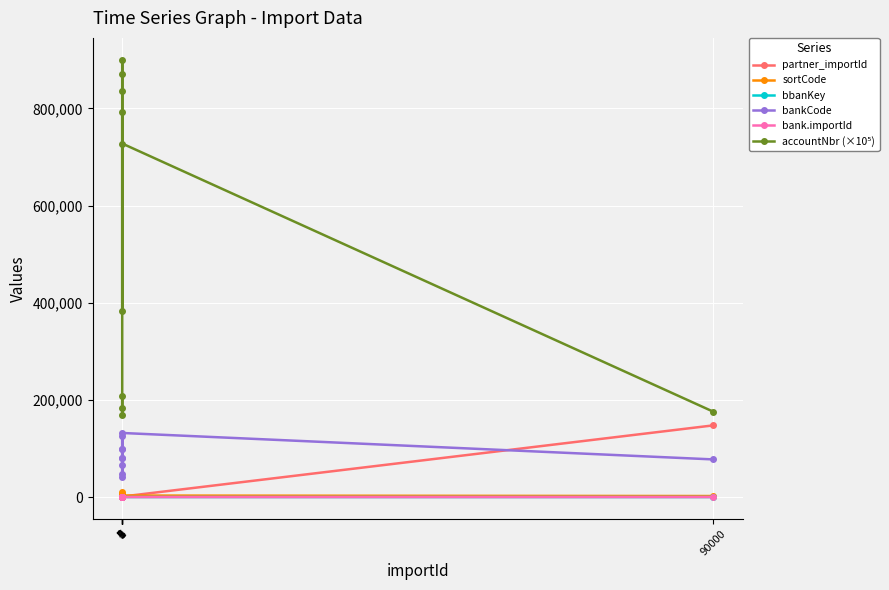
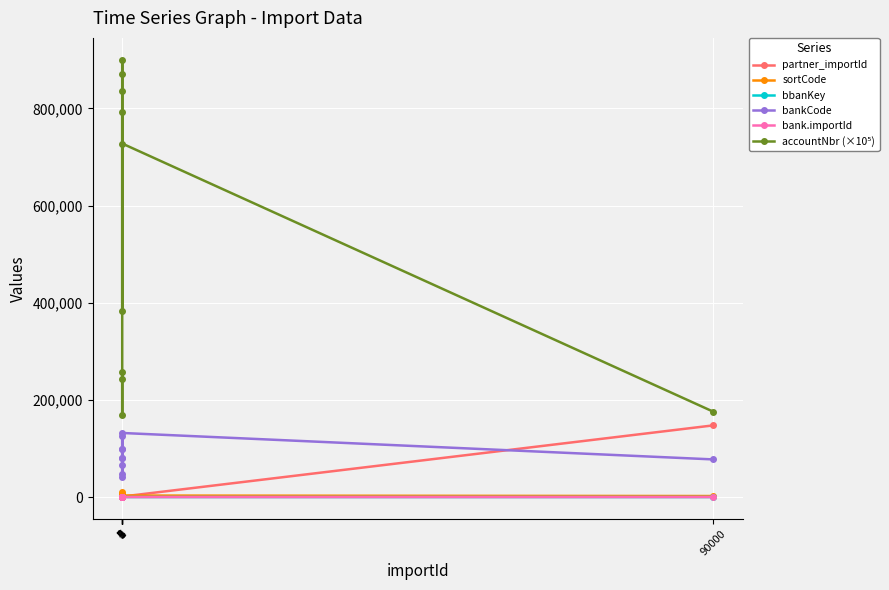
  {
    "partner_importId": {
      "90000": "150,000"
    },
    "sortCode": {
      "6": "10,000"
    },
    "bankCode": {
      "1": "50,000",
      "2": "100,000",
      "3": "130,000",
      "4": "80,000",
      "5": "80,000",
      "6": "40,000",
      "7": "100,000",
      "8": "70,000",
      "9": "130,000",
      "90000": "80,000"
    },
    "accountNbr (×10⁵)": {
-     "1": "210,000",
-     "2": "180,000",
+     "1": "240,000",
+     "2": "260,000",
      "3": "170,000",
      "4": "790,000",
      "5": "380,000",
      "6": "900,000",
      "7": "870,000",
      "8": "840,000",
      "9": "730,000",
      "90000": "180,000"
    }
  }
